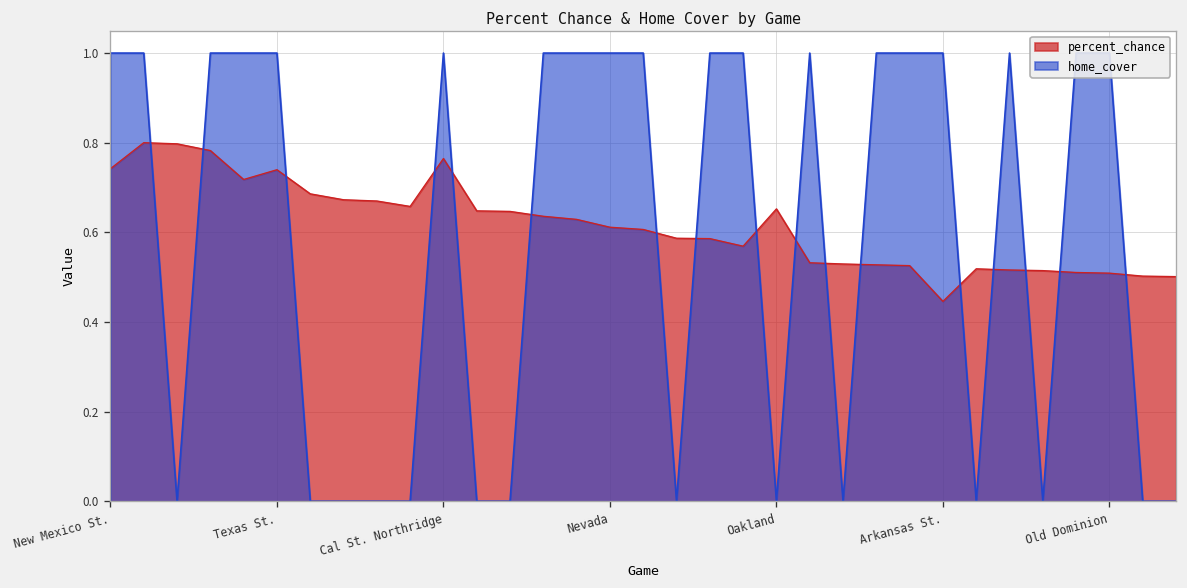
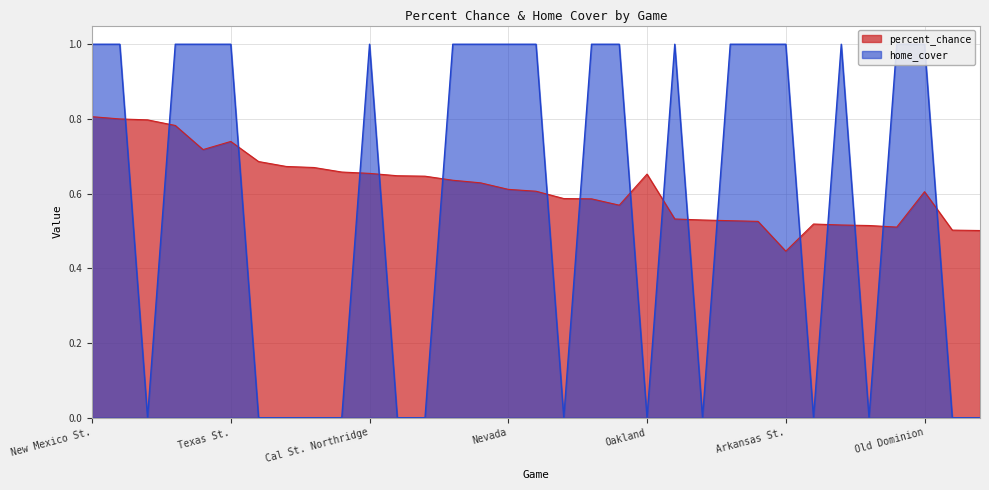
  {
    "percent_chance": {
-     "New Mexico St.": 0.74,
+     "New Mexico St.": 0.81,
      "Texas St.": 0.74,
-     "Cal St. Northridge": 0.76,
+     "Cal St. Northridge": 0.65,
      "Nevada": 0.61,
      "Oakland": 0.65,
      "Arkansas St.": 0.45,
-     "Old Dominion": 0.51
+     "Old Dominion": 0.61
    },
    "home_cover": {
      "New Mexico St.": 1.00,
      "Texas St.": 1.00,
      "Cal St. Northridge": 1.00,
      "Nevada": 1.00,
      "Oakland": 0.00,
      "Arkansas St.": 1.00
    }
  }
